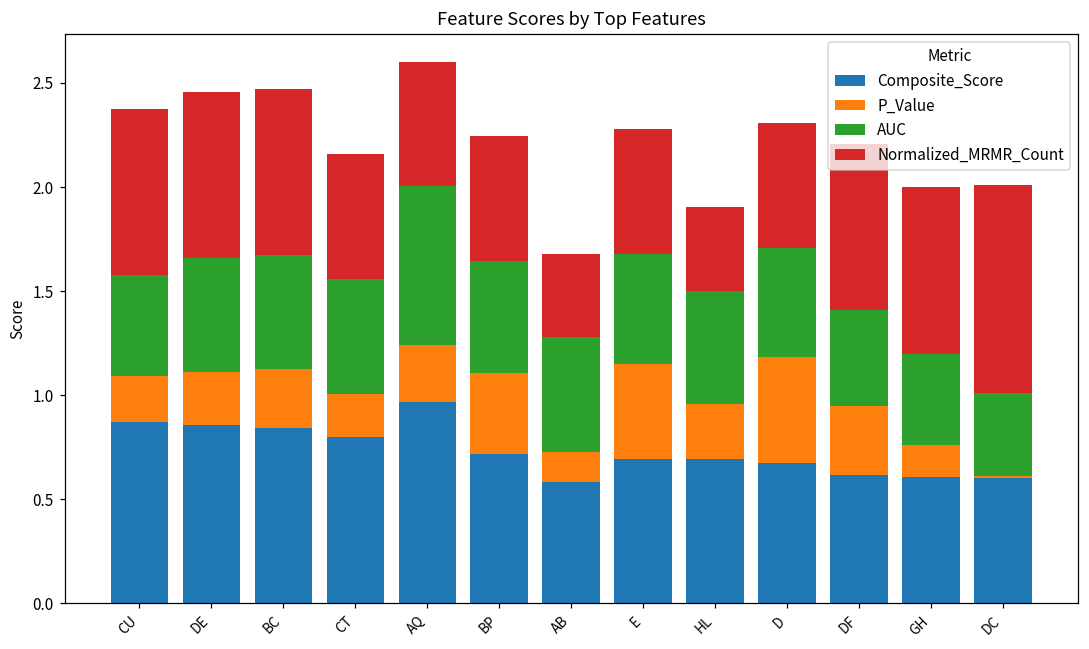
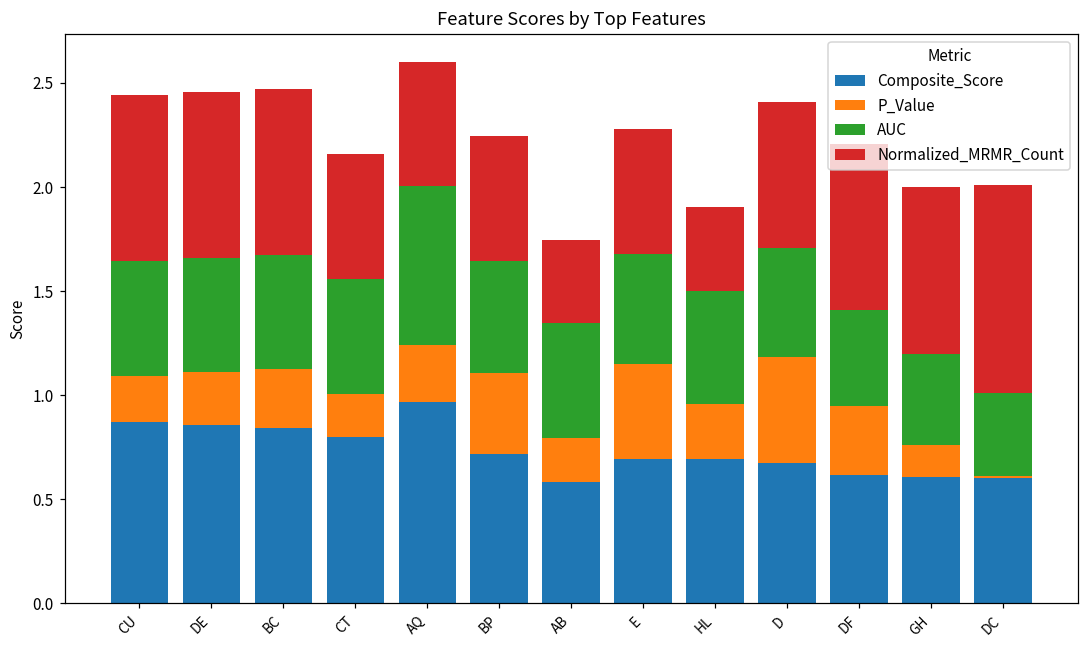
  {
    "Composite_Score": {
      "CU": 0.87,
      "DE": 0.86,
      "BC": 0.84,
      "CT": 0.80,
      "AQ": 0.97,
      "BP": 0.72,
      "AB": 0.58,
      "E": 0.69,
      "HL": 0.69,
      "D": 0.68,
      "DF": 0.62,
      "GH": 0.61,
      "DC": 0.60
    },
    "P_Value": {
      "CU": 0.22,
      "DE": 0.25,
      "BC": 0.28,
      "CT": 0.20,
      "AQ": 0.28,
      "BP": 0.39,
-     "AB": 0.15,
+     "AB": 0.22,
      "E": 0.46,
      "HL": 0.26,
      "D": 0.51,
      "DF": 0.33,
      "GH": 0.15
    },
    "AUC": {
-     "CU": 0.48,
+     "CU": 0.55,
      "DE": 0.55,
      "BC": 0.54,
      "CT": 0.55,
      "AQ": 0.76,
      "BP": 0.54,
      "AB": 0.55,
      "E": 0.53,
      "HL": 0.55,
      "D": 0.53,
      "DF": 0.46,
      "GH": 0.44,
      "DC": 0.40
    },
    "Normalized_MRMR_Count": {
      "CU": 0.8,
      "DE": 0.8,
      "BC": 0.8,
      "CT": 0.6,
      "AQ": 0.6,
      "BP": 0.6,
      "AB": 0.4,
      "E": 0.6,
      "HL": 0.4,
-     "D": 0.6,
+     "D": 0.7,
      "GH": 0.8,
      "DC": 1.0
    }
  }
